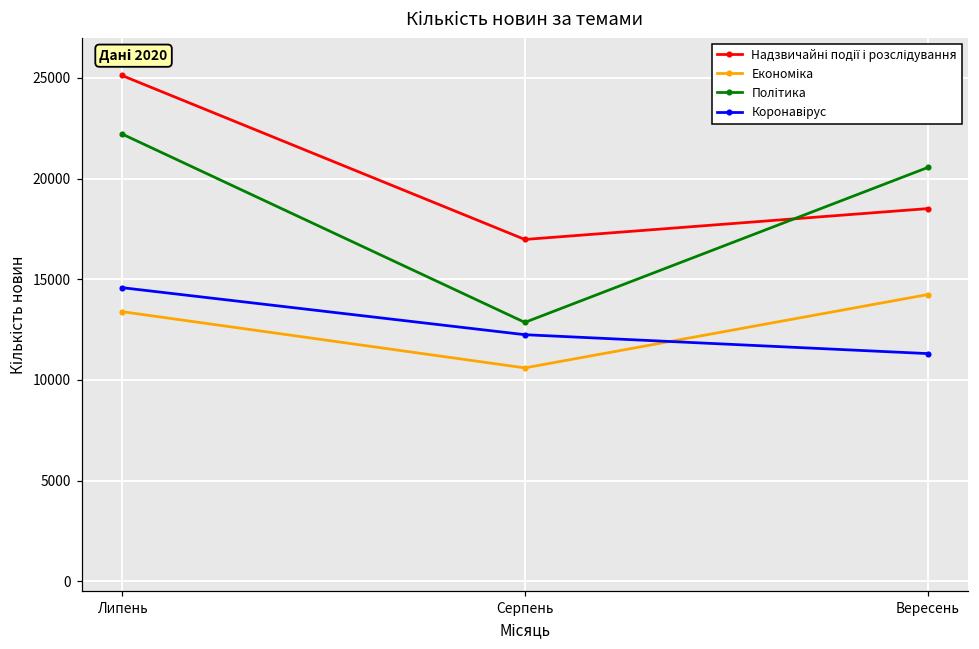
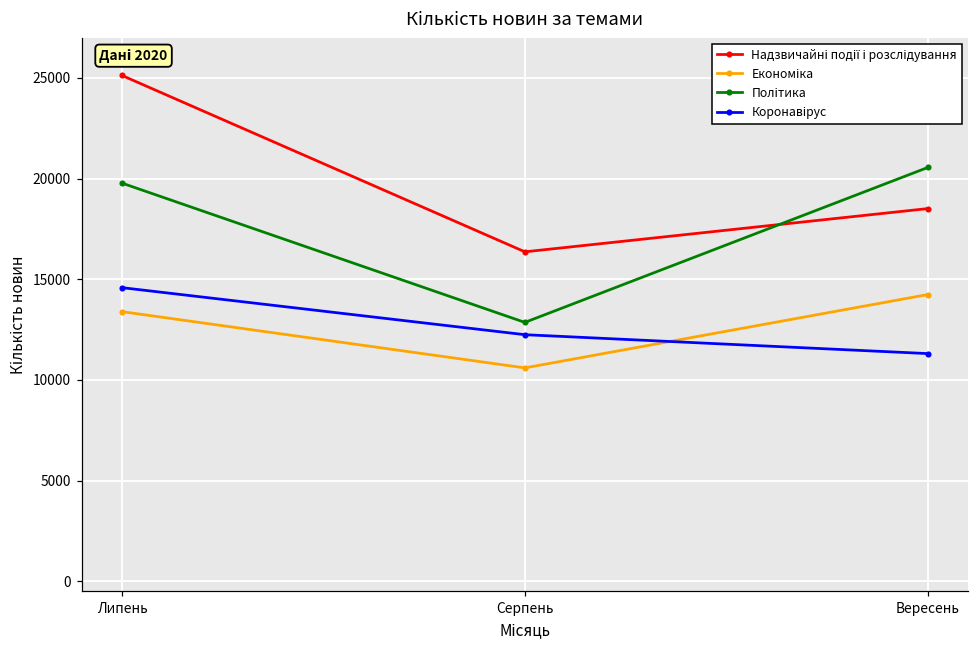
  {
    "Надзвичайні події і розслідування": {
-     "Серпень": 17000,
+     "Серпень": 16400,
      "Вересень": 18500
    },
    "Економіка": {
      "Липень": 13400,
      "Серпень": 10600,
      "Вересень": 14200
    },
    "Політика": {
-     "Липень": 22200,
+     "Липень": 19800,
      "Серпень": 12900,
      "Вересень": 20500
    },
    "Коронавірус": {
      "Липень": 14600,
      "Серпень": 12200,
      "Вересень": 11300
    }
  }
